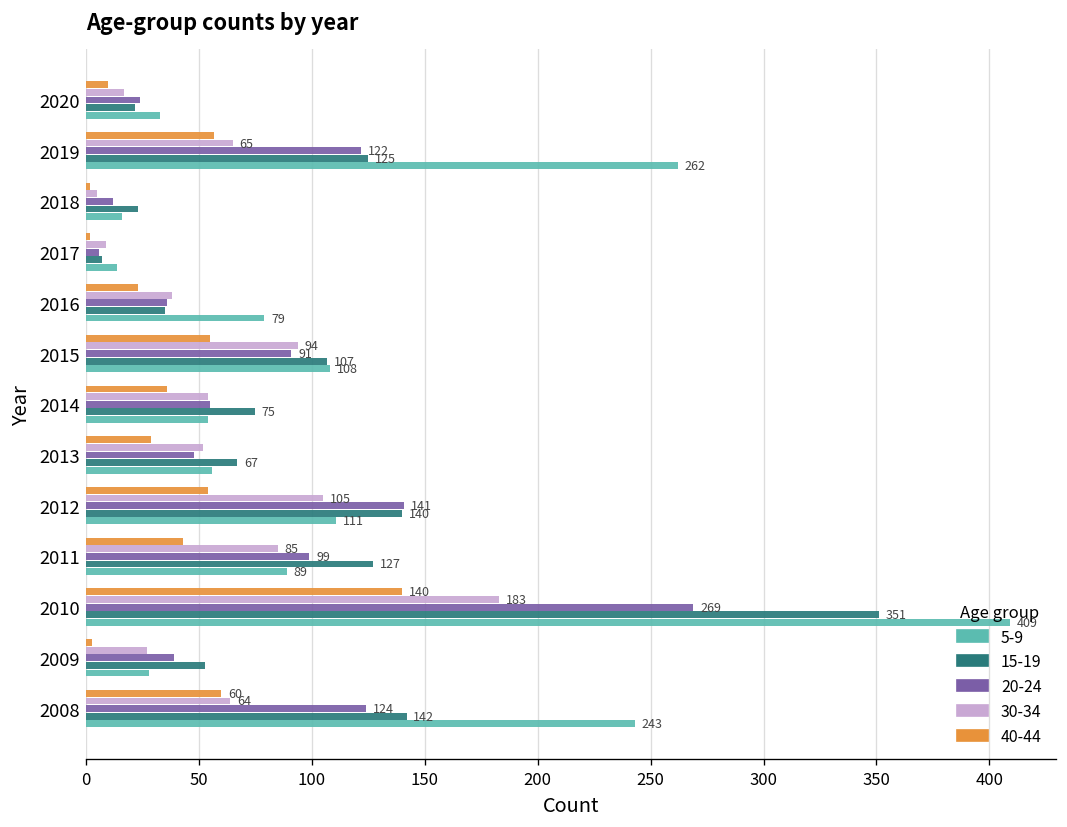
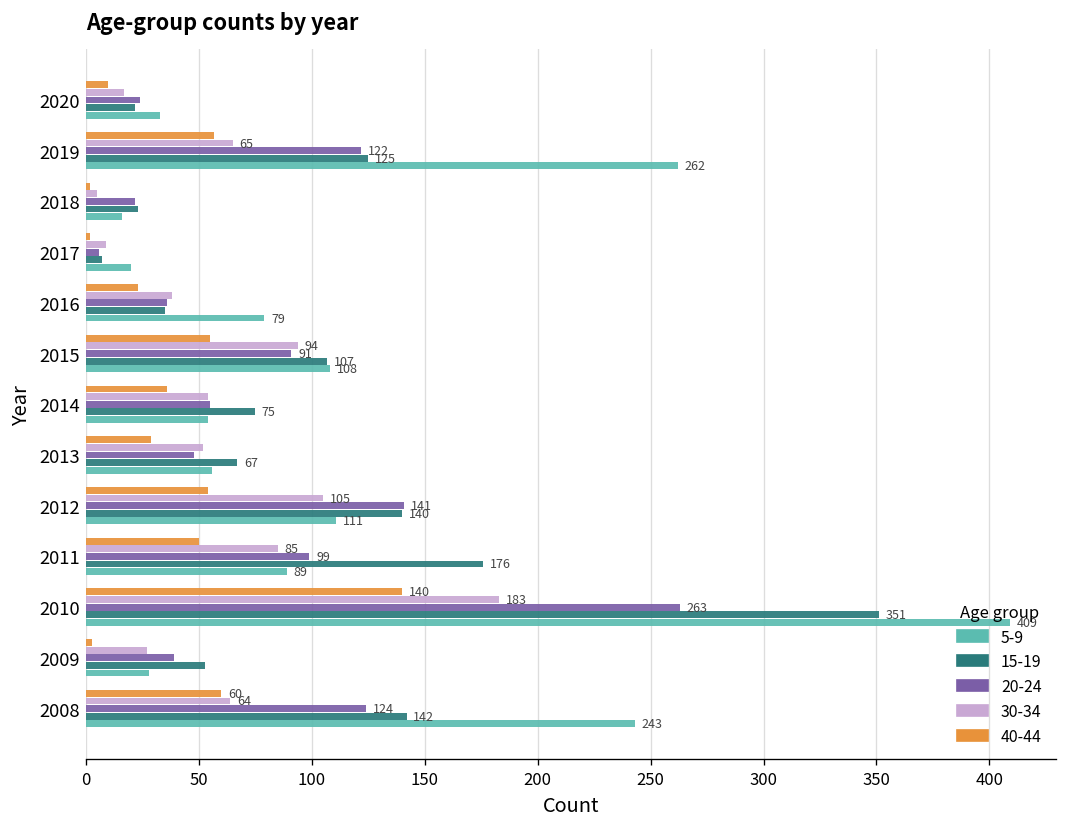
  {
    "5-9": {
      "2020": 33,
      "2018": 16,
-     "2017": 14,
+     "2017": 20,
      "2014": 54,
      "2013": 56,
      "2009": 28
    },
    "15-19": {
      "2014": 75,
      "2013": 67,
-     "2011": 127,
+     "2011": 176,
      "2010": 351,
      "2008": 142
    },
    "20-24": {
-     "2018": 12,
+     "2018": 22,
      "2011": 99,
-     "2010": 269,
+     "2010": 263,
      "2008": 124
    },
    "30-34": {
      "2019": 65,
      "2012": 105,
      "2011": 85,
      "2010": 183,
      "2008": 64
    },
    "40-44": {
      "2020": 10,
      "2019": 57,
      "2018": 2,
      "2017": 2,
      "2016": 23,
      "2015": 55,
      "2014": 36,
      "2013": 29,
      "2012": 54,
-     "2011": 43,
+     "2011": 50,
      "2009": 3
    }
  }
